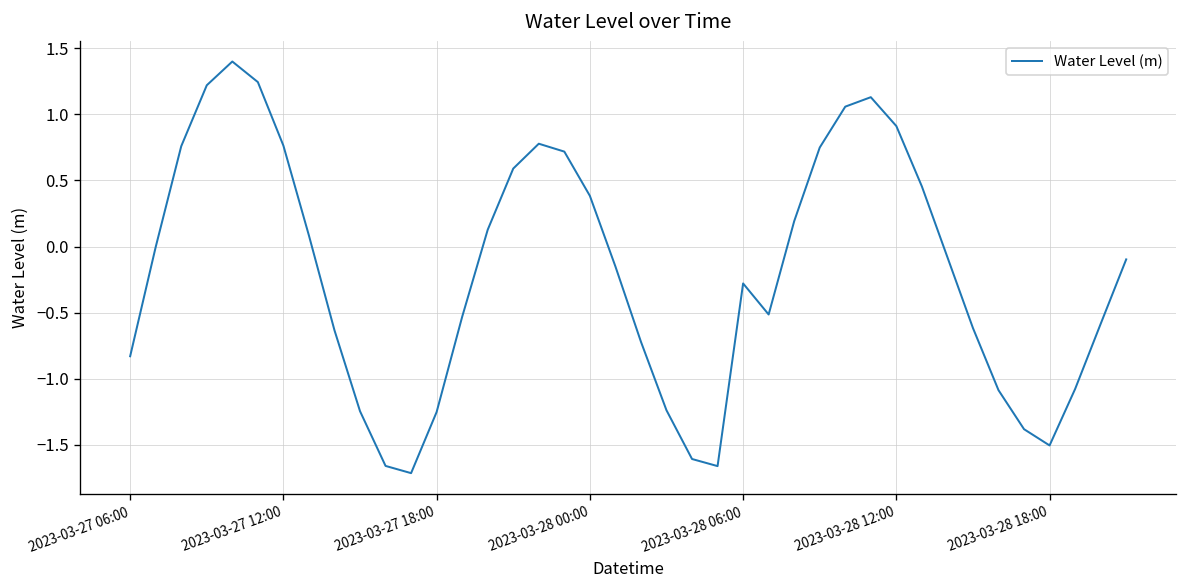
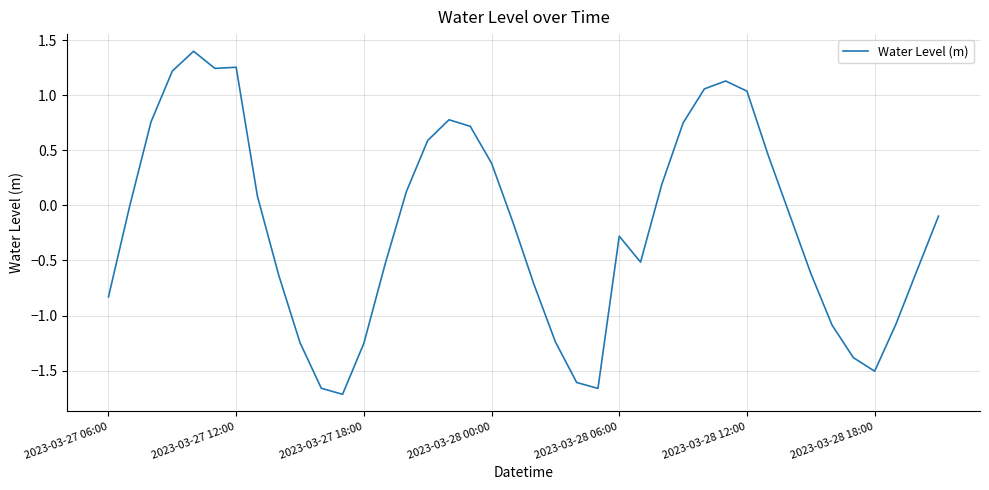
  {
    "2023-03-27 06:00": -0.83,
-   "2023-03-27 12:00": 0.76,
+   "2023-03-27 12:00": 1.25,
    "2023-03-27 18:00": -1.25,
    "2023-03-28 00:00": 0.38,
    "2023-03-28 06:00": -0.28,
-   "2023-03-28 12:00": 0.91,
+   "2023-03-28 12:00": 1.04,
    "2023-03-28 18:00": -1.51
  }
